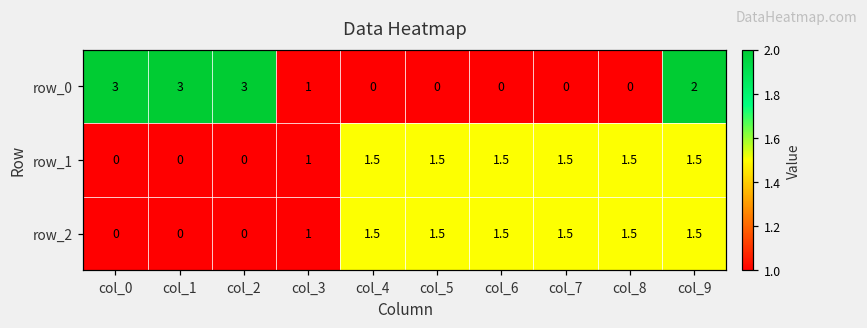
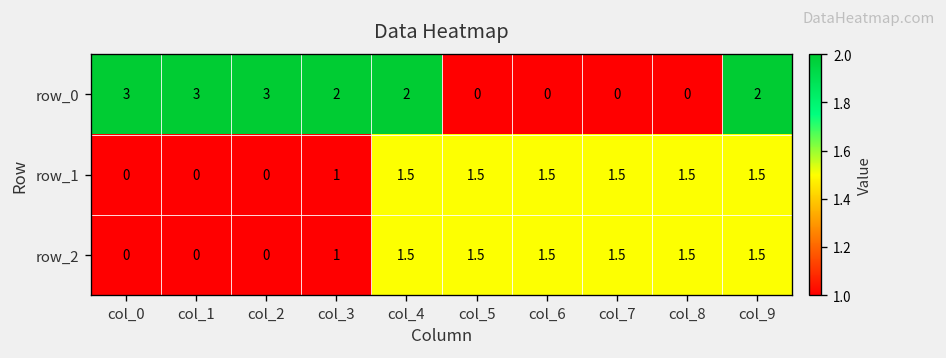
  {
    "row_0": {
      "col_0": 3,
      "col_1": 3,
      "col_2": 3,
-     "col_3": 1,
-     "col_4": 0,
+     "col_3": 2,
+     "col_4": 2,
      "col_5": 0,
      "col_6": 0,
      "col_7": 0,
      "col_8": 0,
      "col_9": 2
    },
    "row_1": {
      "col_0": 0,
      "col_1": 0,
      "col_2": 0,
      "col_3": 1,
      "col_4": 1.5,
      "col_5": 1.5,
      "col_6": 1.5,
      "col_7": 1.5,
      "col_8": 1.5,
      "col_9": 1.5
    },
    "row_2": {
      "col_0": 0,
      "col_1": 0,
      "col_2": 0,
      "col_3": 1,
      "col_4": 1.5,
      "col_5": 1.5,
      "col_6": 1.5,
      "col_7": 1.5,
      "col_8": 1.5,
      "col_9": 1.5
    }
  }
